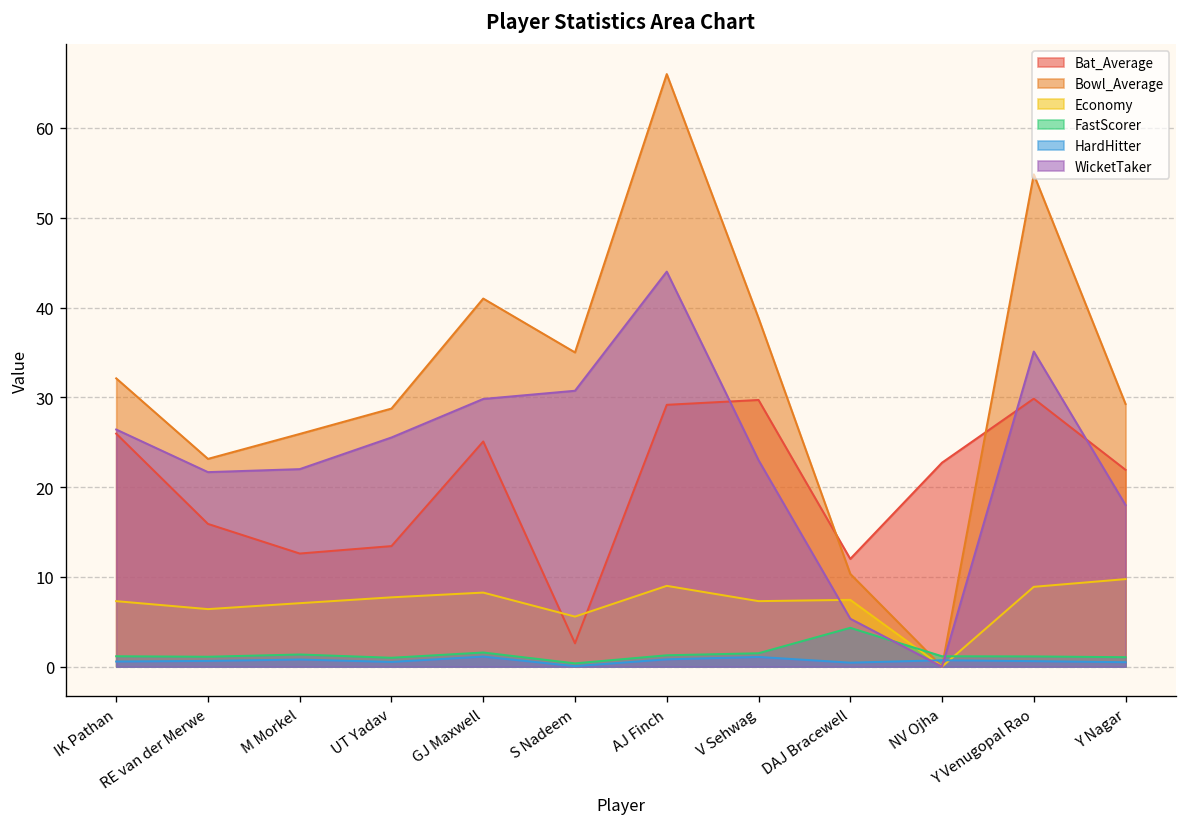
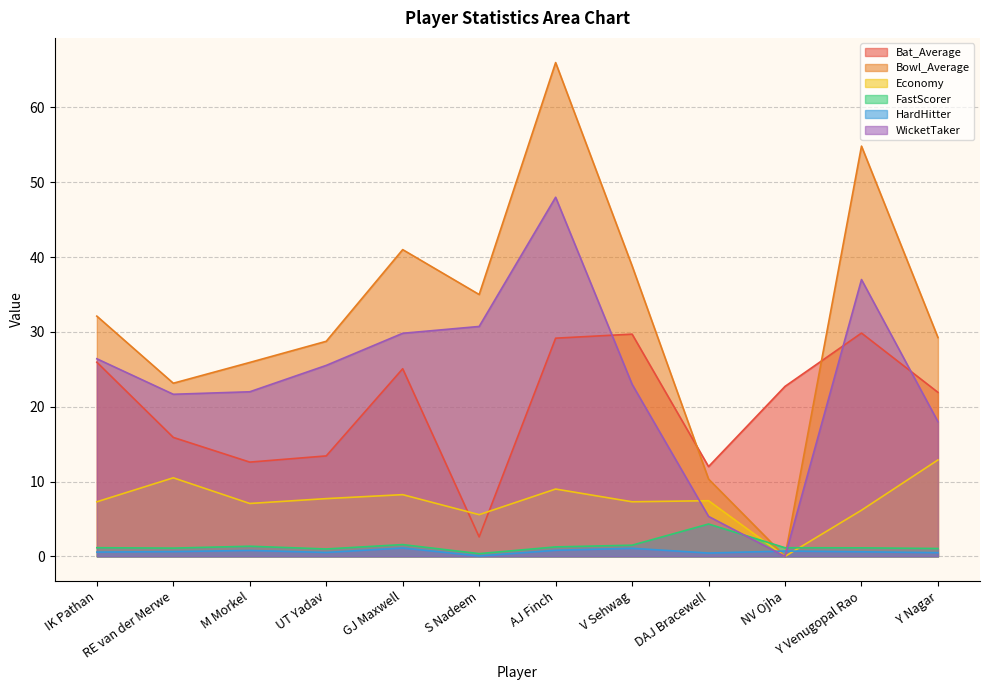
  {
    "Economy": {
      "IK Pathan": 7,
-     "RE van der Merwe": 6,
+     "RE van der Merwe": 11,
      "M Morkel": 7,
      "UT Yadav": 8,
      "GJ Maxwell": 8,
      "S Nadeem": 6,
      "AJ Finch": 9,
      "V Sehwag": 7,
      "DAJ Bracewell": 7,
-     "Y Venugopal Rao": 9,
-     "Y Nagar": 10
+     "Y Venugopal Rao": 6,
+     "Y Nagar": 13
    },
    "FastScorer": {
      "IK Pathan": 1,
      "RE van der Merwe": 1,
      "M Morkel": 1,
      "UT Yadav": 1,
      "GJ Maxwell": 2,
      "AJ Finch": 1,
      "V Sehwag": 1,
      "DAJ Bracewell": 4,
      "NV Ojha": 1,
      "Y Venugopal Rao": 1,
      "Y Nagar": 1
    },
    "HardHitter": {
      "IK Pathan": 1,
      "RE van der Merwe": 1,
      "M Morkel": 1,
      "UT Yadav": 1,
      "GJ Maxwell": 1,
      "AJ Finch": 1,
      "V Sehwag": 1,
      "DAJ Bracewell": 0,
      "NV Ojha": 1,
      "Y Venugopal Rao": 1,
      "Y Nagar": 0
    },
    "WicketTaker": {
      "IK Pathan": 26,
      "RE van der Merwe": 22,
      "M Morkel": 22,
      "UT Yadav": 26,
      "GJ Maxwell": 30,
      "S Nadeem": 31,
-     "AJ Finch": 44,
+     "AJ Finch": 48,
      "V Sehwag": 23,
      "DAJ Bracewell": 5,
-     "Y Venugopal Rao": 35,
+     "Y Venugopal Rao": 37,
      "Y Nagar": 18
    }
  }
